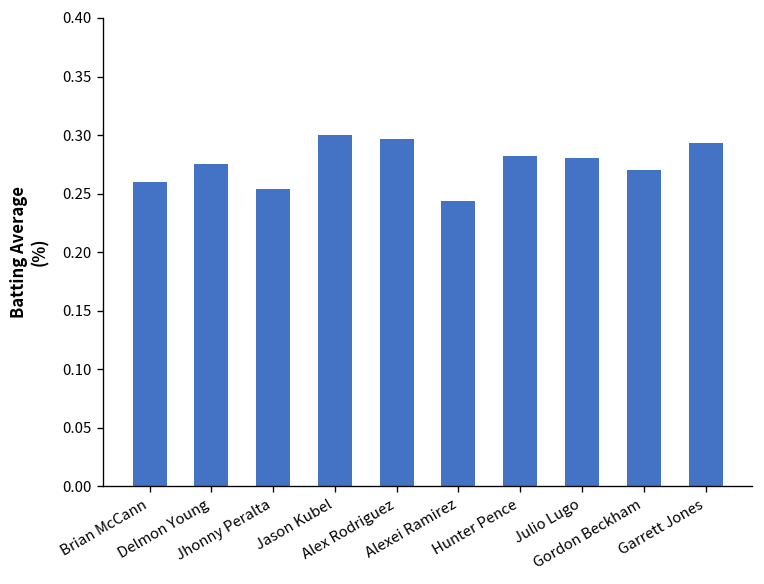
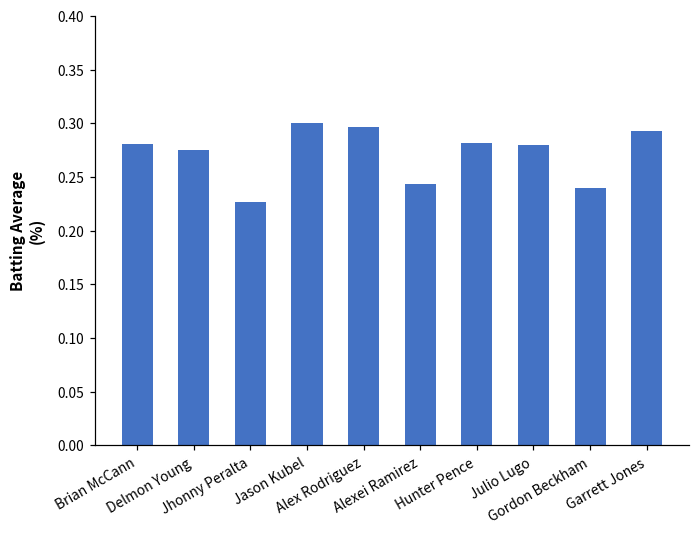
  {
-   "Brian McCann": 0.26,
+   "Brian McCann": 0.28,
    "Delmon Young": 0.28,
-   "Jhonny Peralta": 0.25,
+   "Jhonny Peralta": 0.23,
    "Jason Kubel": 0.30,
    "Alex Rodriguez": 0.30,
    "Alexei Ramirez": 0.24,
    "Hunter Pence": 0.28,
    "Julio Lugo": 0.28,
-   "Gordon Beckham": 0.27,
+   "Gordon Beckham": 0.24,
    "Garrett Jones": 0.29
  }
